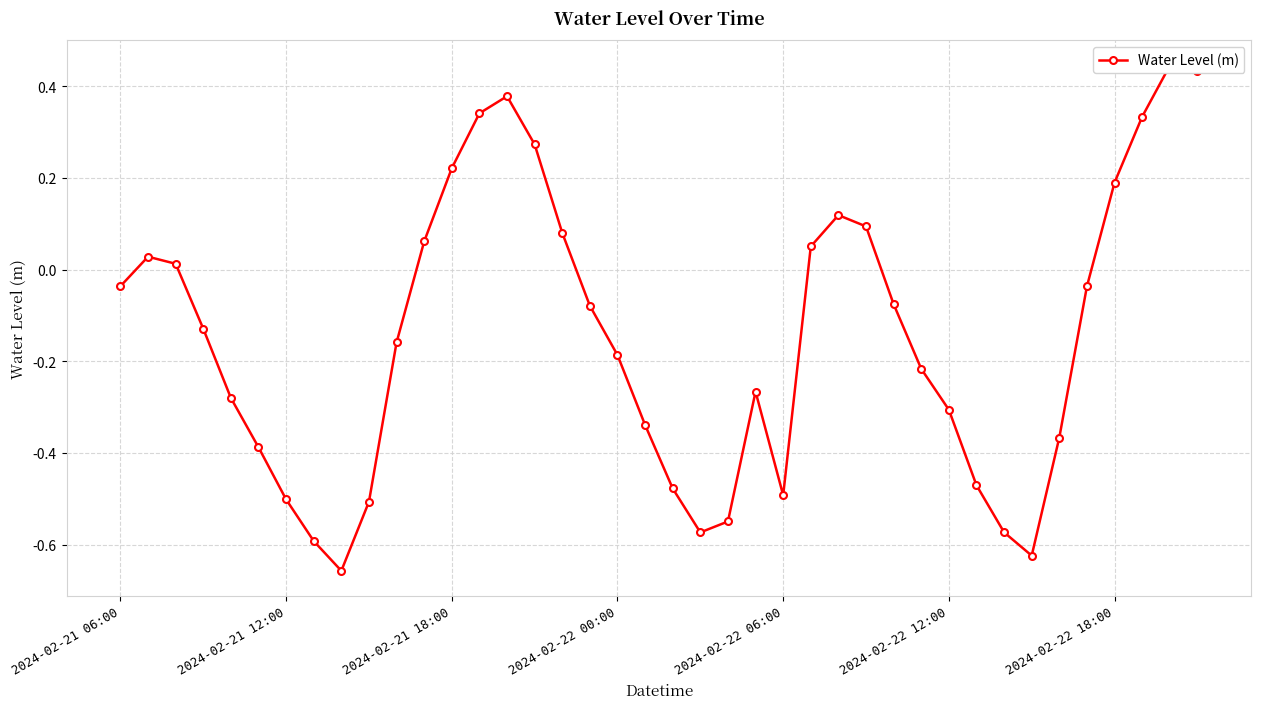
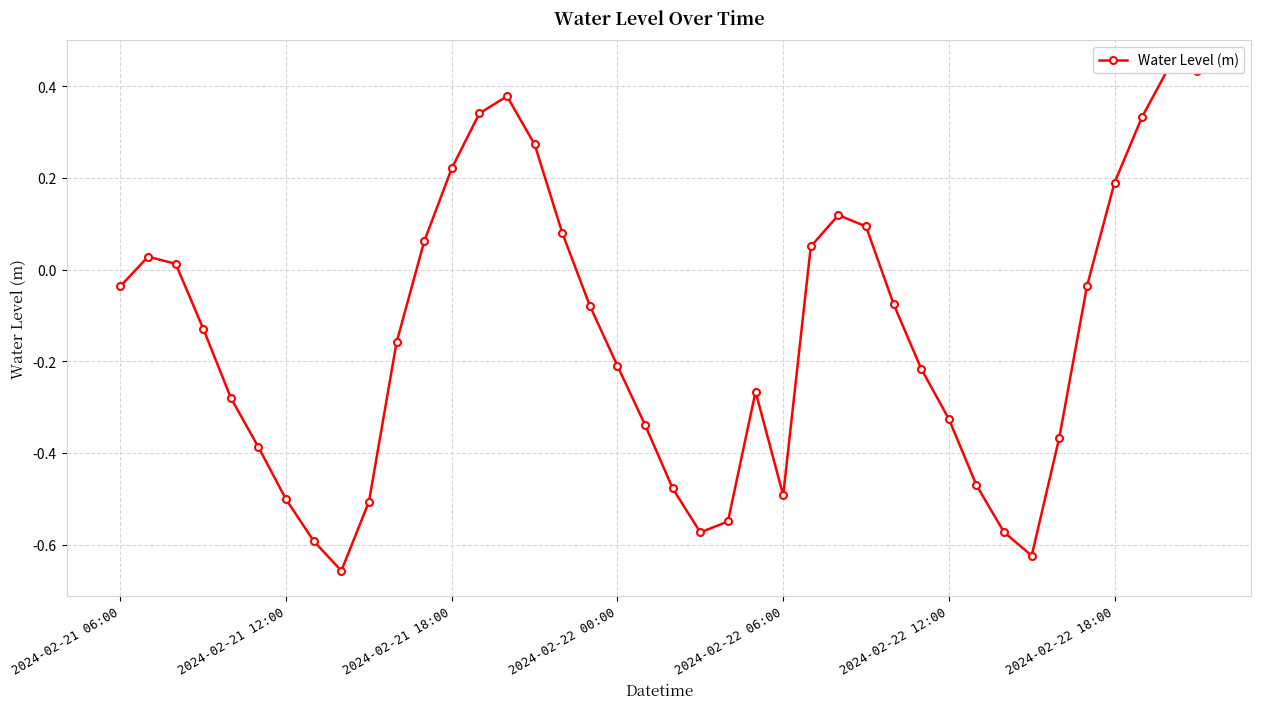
  {
    "2024-02-21 06:00": -0.04,
    "2024-02-21 12:00": -0.50,
    "2024-02-21 18:00": 0.22,
-   "2024-02-22 00:00": -0.19,
+   "2024-02-22 00:00": -0.21,
    "2024-02-22 06:00": -0.49,
-   "2024-02-22 12:00": -0.31,
+   "2024-02-22 12:00": -0.33,
    "2024-02-22 18:00": 0.19
  }
